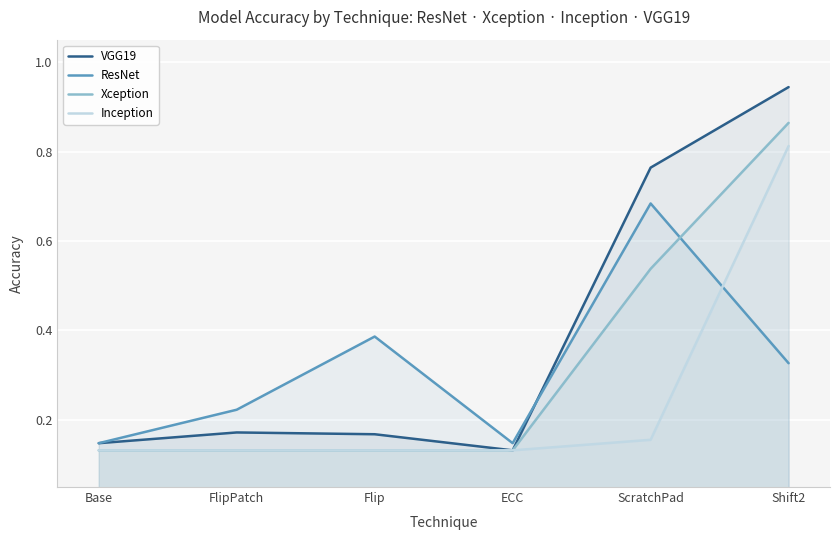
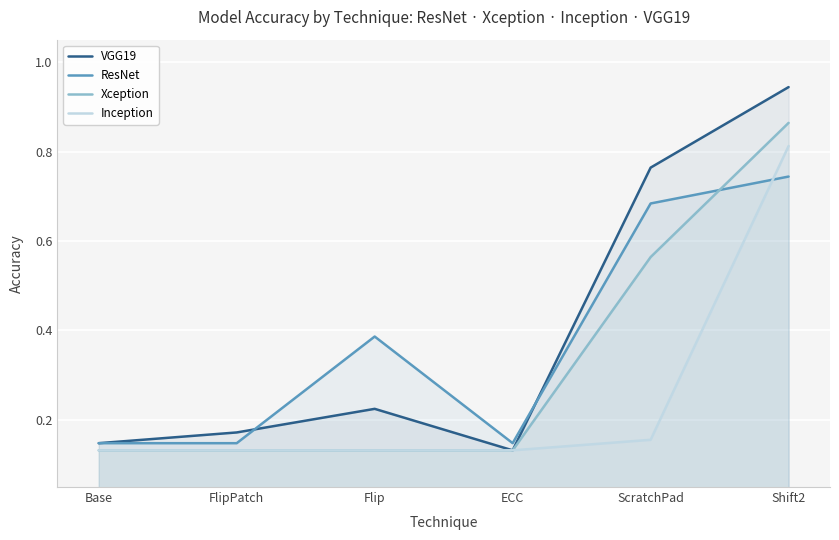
  {
    "VGG19": {
      "FlipPatch": 0.17,
-     "Flip": 0.17,
+     "Flip": 0.22,
      "ScratchPad": 0.76,
      "Shift2": 0.94
    },
    "ResNet": {
-     "FlipPatch": 0.22,
+     "FlipPatch": 0.15,
      "Flip": 0.39,
      "ECC": 0.15,
      "ScratchPad": 0.68,
-     "Shift2": 0.33
+     "Shift2": 0.74
    },
    "Xception": {
-     "ScratchPad": 0.54,
+     "ScratchPad": 0.56,
      "Shift2": 0.86
    },
    "Inception": {
      "ScratchPad": 0.16,
      "Shift2": 0.81
    }
  }
